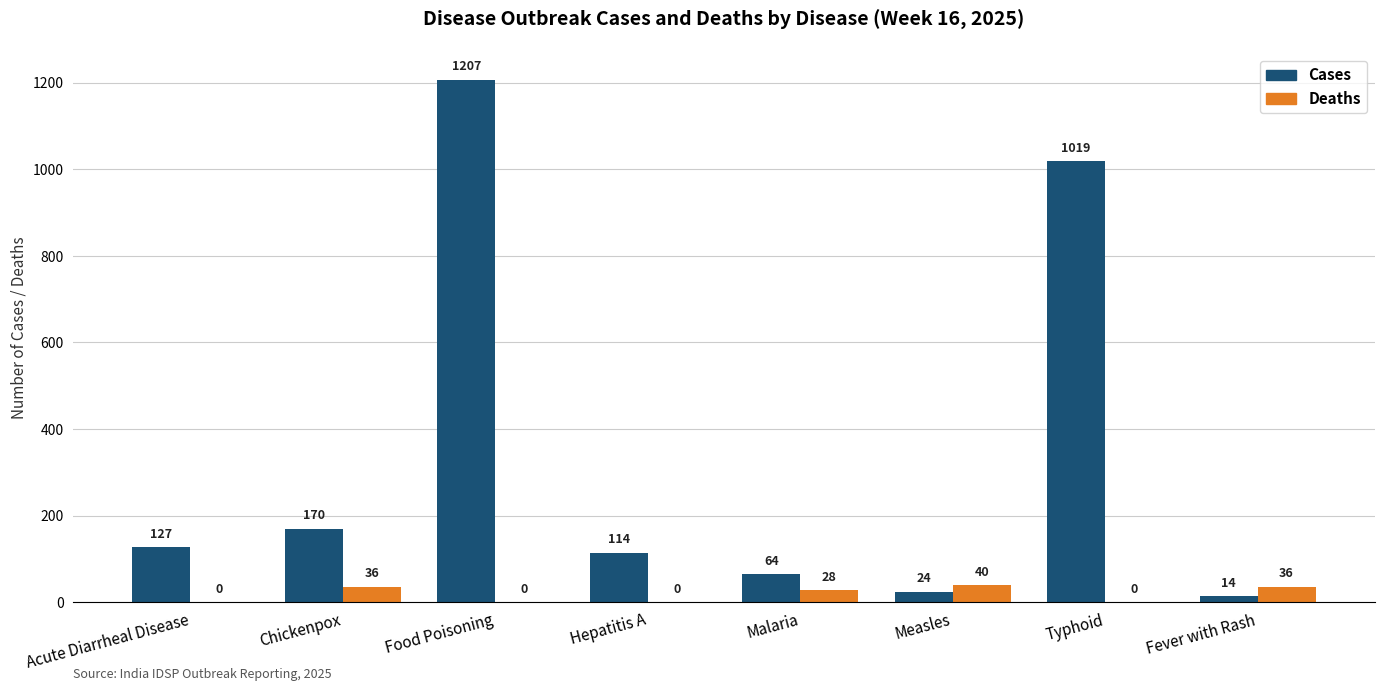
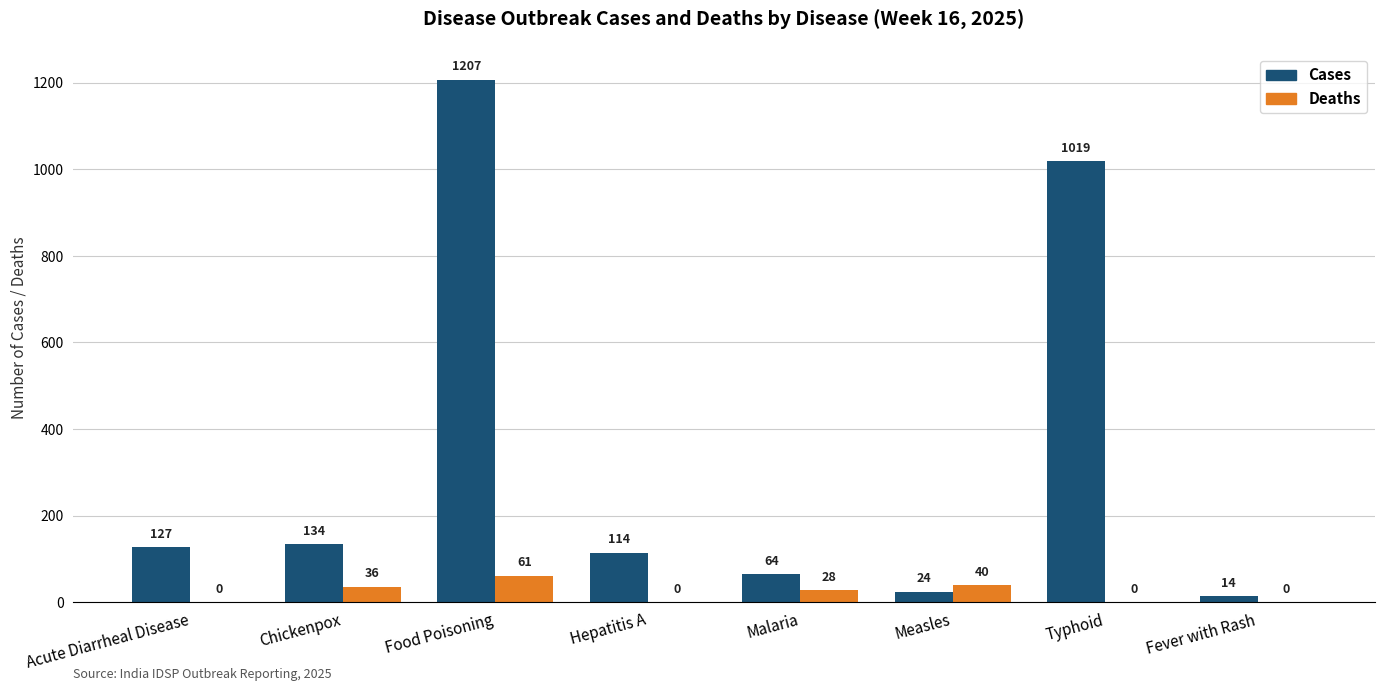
  {
    "Cases": {
      "Acute Diarrheal Disease": 127,
-     "Chickenpox": 170,
+     "Chickenpox": 134,
      "Food Poisoning": 1207,
      "Hepatitis A": 114,
      "Malaria": 64,
      "Measles": 24,
      "Typhoid": 1019,
      "Fever with Rash": 14
    },
    "Deaths": {
      "Acute Diarrheal Disease": 0,
      "Chickenpox": 36,
-     "Food Poisoning": 0,
+     "Food Poisoning": 61,
      "Hepatitis A": 0,
      "Malaria": 28,
      "Measles": 40,
      "Typhoid": 0,
-     "Fever with Rash": 36
+     "Fever with Rash": 0
    }
  }
